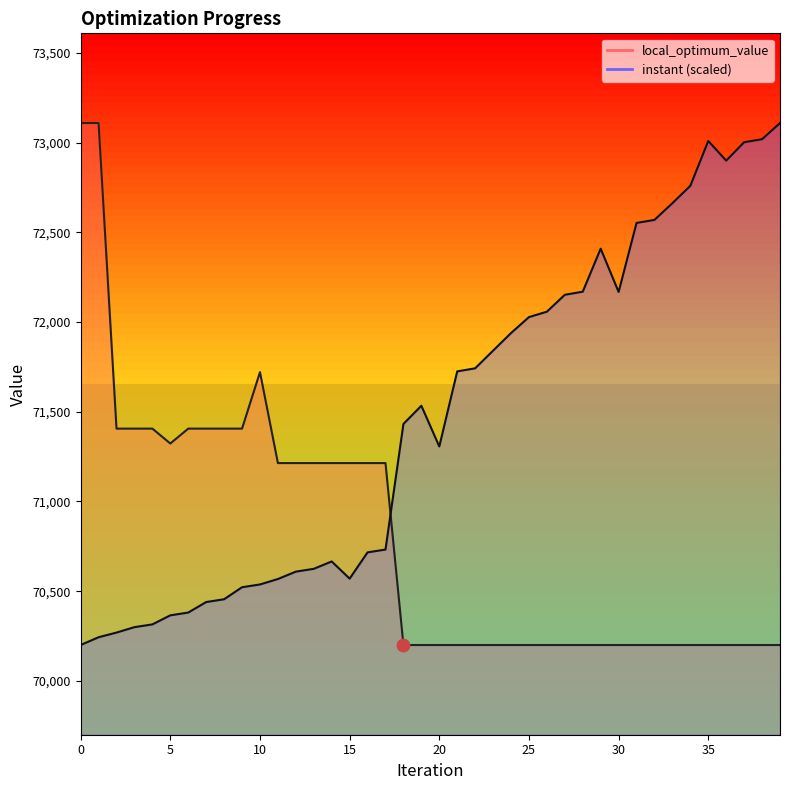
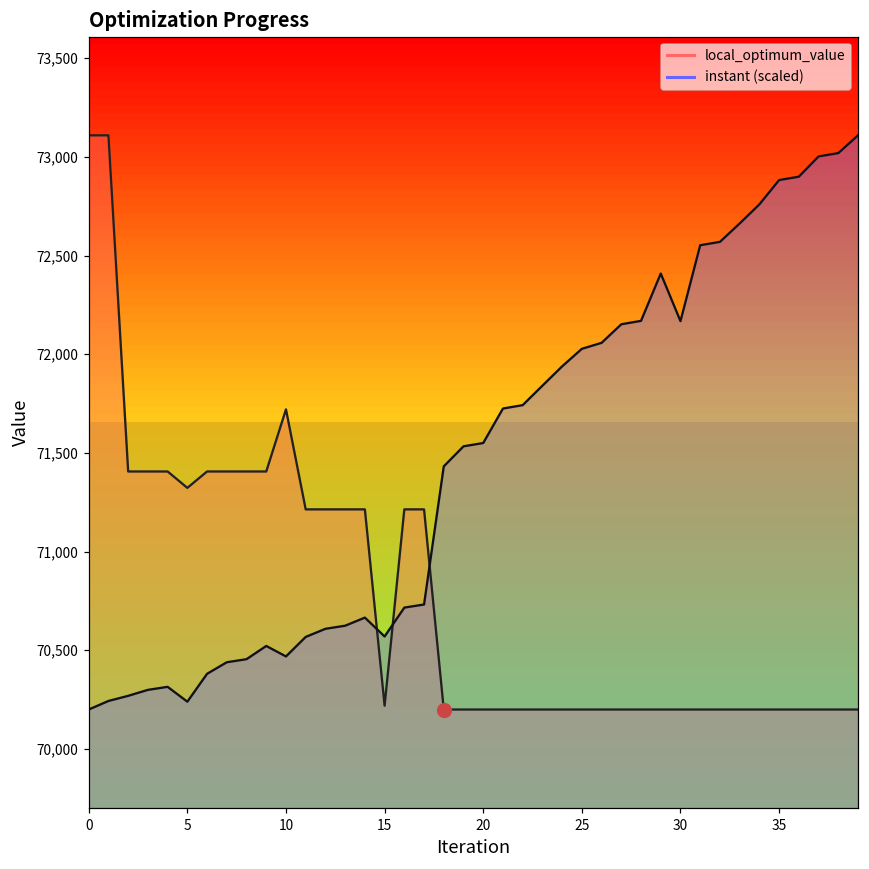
  {
    "local_optimum_value": {
      "0": "73,110",
      "5": "71,320",
      "10": "71,720",
-     "15": "71,210",
+     "15": "70,220",
      "20": "70,200",
      "25": "70,200",
      "30": "70,200",
      "35": "70,200"
    },
    "instant (scaled)": {
      "0": "70,200",
-     "5": "70,370",
-     "10": "70,540",
+     "5": "70,240",
+     "10": "70,470",
      "15": "70,570",
-     "20": "71,310",
+     "20": "71,550",
      "25": "72,030",
      "30": "72,170",
-     "35": "73,010"
+     "35": "72,880"
    }
  }
